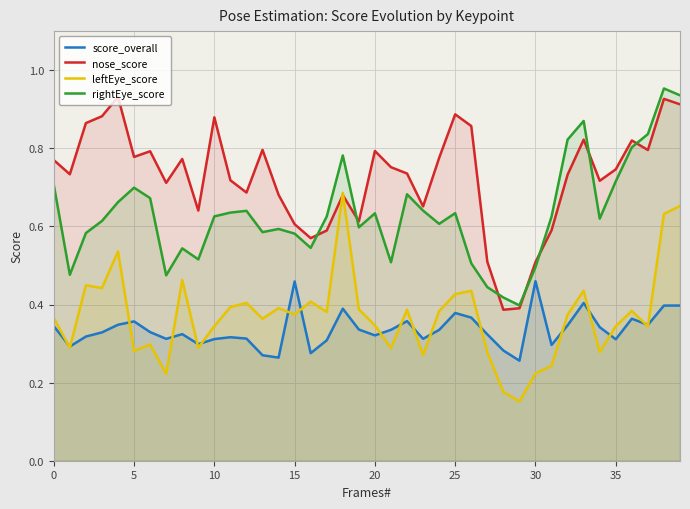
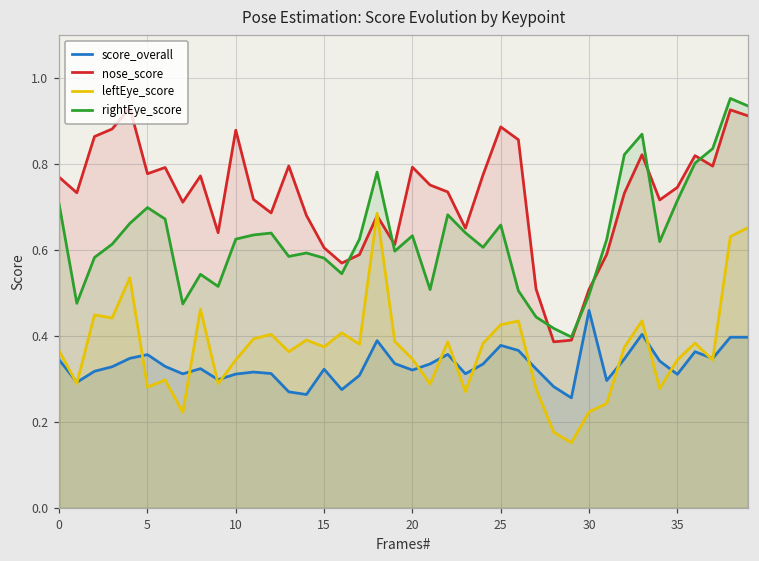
  {
    "score_overall": {
      "0": 0.34,
      "5": 0.36,
      "10": 0.31,
-     "15": 0.46,
+     "15": 0.32,
      "20": 0.32,
      "25": 0.38,
      "30": 0.46,
      "35": 0.31
    },
    "nose_score": {
      "0": 0.77,
      "5": 0.78,
      "10": 0.88,
      "15": 0.61,
      "20": 0.79,
      "25": 0.89,
      "30": 0.51,
      "35": 0.75
    },
    "leftEye_score": {
      "0": 0.37,
      "5": 0.28,
      "10": 0.34,
      "15": 0.37,
      "20": 0.35,
      "25": 0.43,
      "30": 0.22,
      "35": 0.34
    },
    "rightEye_score": {
      "0": 0.71,
      "5": 0.70,
      "10": 0.63,
      "15": 0.58,
      "20": 0.63,
-     "25": 0.63,
+     "25": 0.66,
      "30": 0.50,
      "35": 0.72
    }
  }
